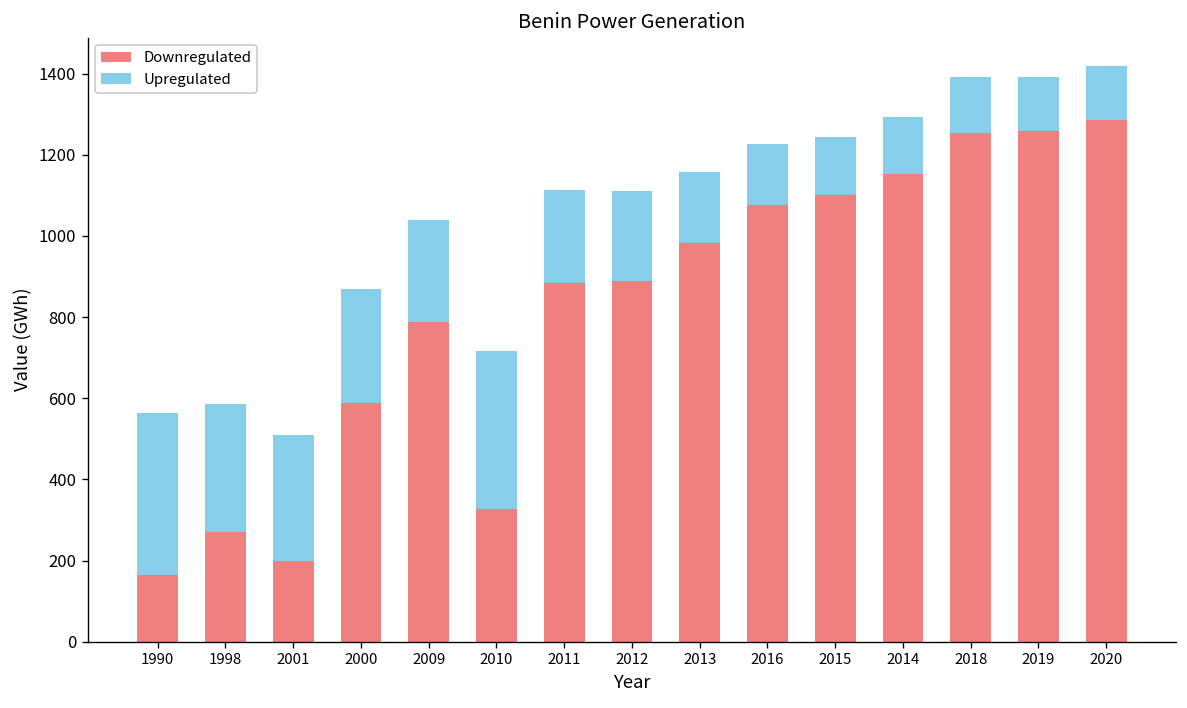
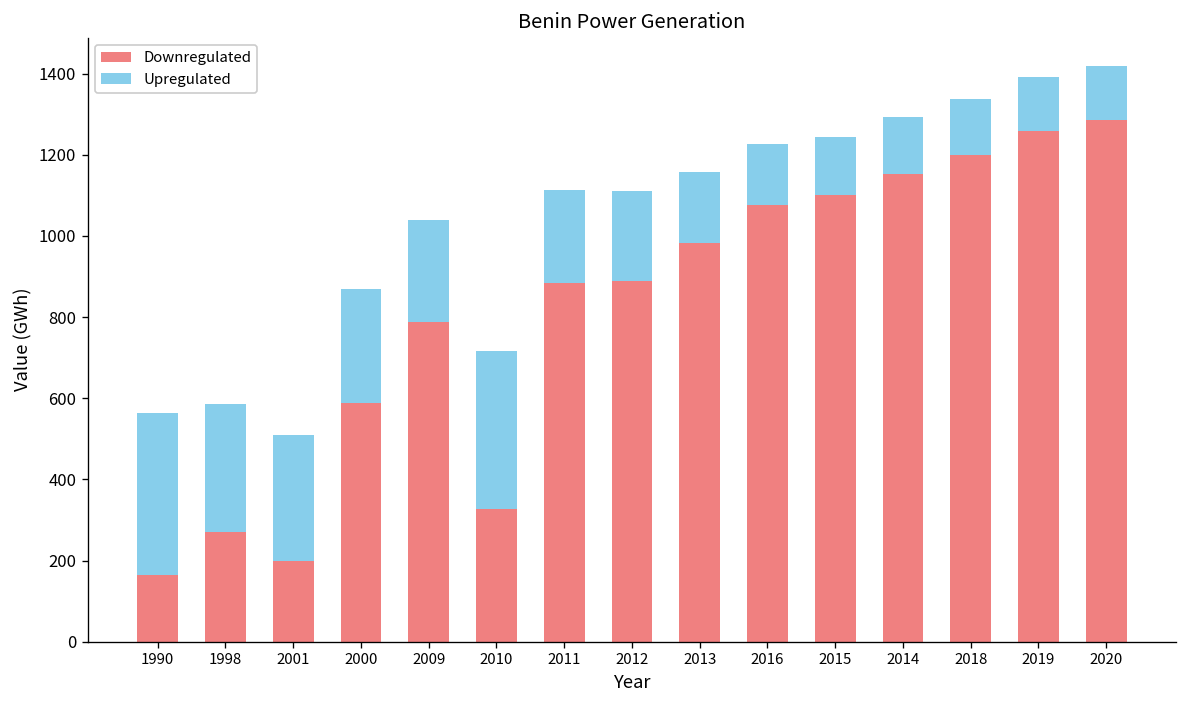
  {
    "Downregulated": {
      "1990": 170,
      "1998": 270,
      "2001": 200,
      "2000": 590,
      "2009": 790,
      "2010": 330,
      "2011": 880,
      "2012": 890,
      "2013": 980,
      "2016": 1080,
      "2015": 1100,
      "2014": 1150,
-     "2018": 1250,
+     "2018": 1200,
      "2019": 1260,
      "2020": 1290
    },
    "Upregulated": {
      "1990": 400,
      "1998": 310,
      "2001": 310,
      "2000": 280,
      "2009": 250,
      "2010": 390,
      "2011": 230,
      "2012": 220,
      "2013": 180,
      "2016": 150,
      "2015": 140,
      "2014": 140,
      "2018": 140,
      "2019": 140,
      "2020": 130
    }
  }
